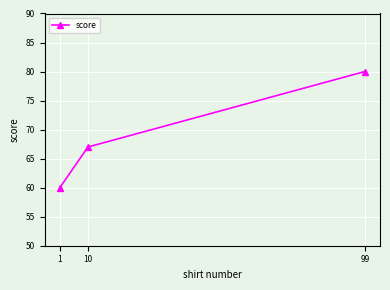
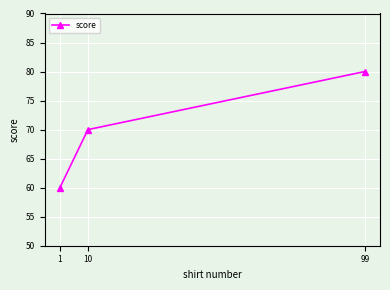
  {
    "1": 60,
-   "10": 67,
+   "10": 70,
    "99": 80
  }
